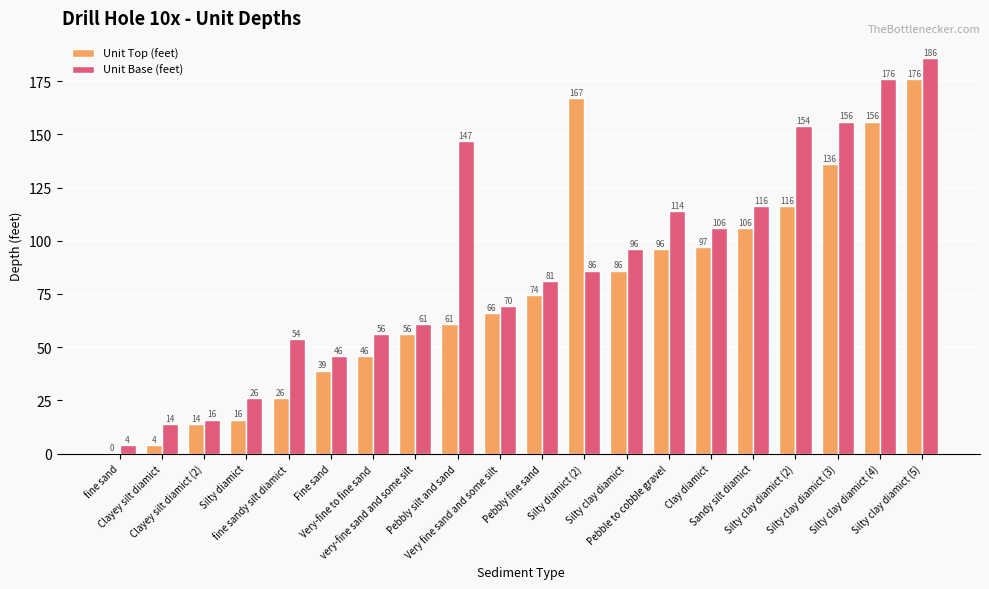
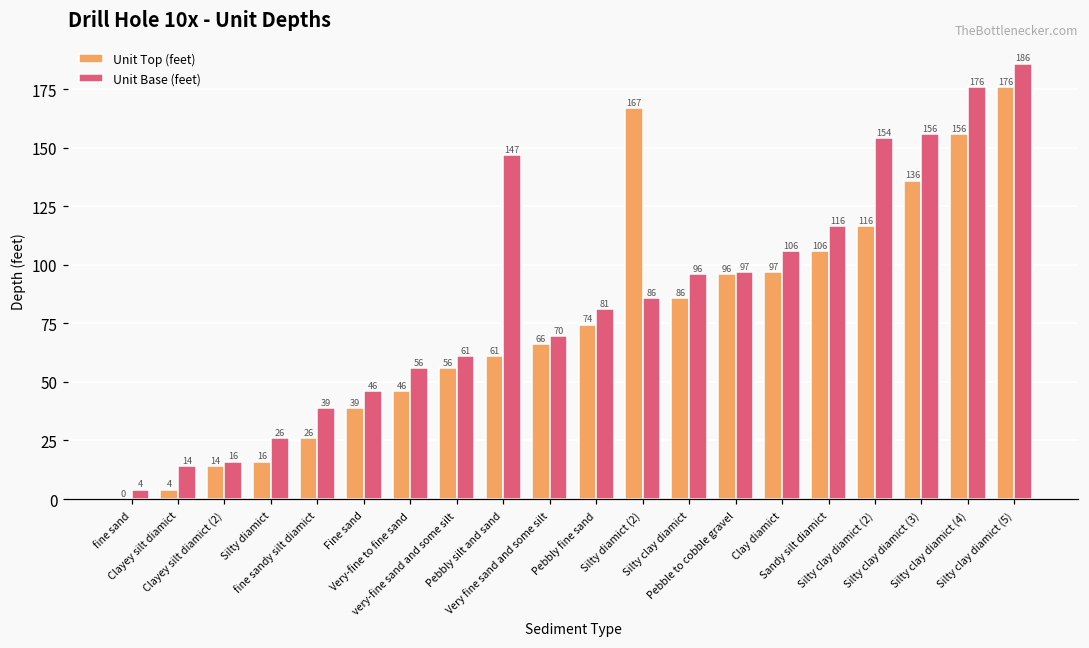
  {
    "Unit Top (feet)": {
      "fine sand": 0,
      "Clayey silt diamict": 4,
      "Clayey silt diamict (2)": 14,
      "Silty diamict": 16,
      "fine sandy silt diamict": 26,
      "Fine sand": 39,
      "Very-fine to fine sand": 46,
      "very-fine sand and some silt": 56,
      "Pebbly silt and sand": 61,
      "Very fine sand and some silt": 66,
      "Pebbly fine sand": 74,
      "Silty diamict (2)": 167,
      "Silty clay diamict": 86,
      "Pebble to cobble gravel": 96,
      "Clay diamict": 97,
      "Sandy silt diamict": 106,
      "Silty clay diamict (2)": 116,
      "Silty clay diamict (3)": 136,
      "Silty clay diamict (4)": 156,
      "Silty clay diamict (5)": 176
    },
    "Unit Base (feet)": {
      "fine sand": 4,
      "Clayey silt diamict": 14,
      "Clayey silt diamict (2)": 16,
      "Silty diamict": 26,
-     "fine sandy silt diamict": 54,
+     "fine sandy silt diamict": 39,
      "Fine sand": 46,
      "Very-fine to fine sand": 56,
      "very-fine sand and some silt": 61,
      "Pebbly silt and sand": 147,
      "Very fine sand and some silt": 70,
      "Pebbly fine sand": 81,
      "Silty diamict (2)": 86,
      "Silty clay diamict": 96,
-     "Pebble to cobble gravel": 114,
+     "Pebble to cobble gravel": 97,
      "Clay diamict": 106,
      "Sandy silt diamict": 116,
      "Silty clay diamict (2)": 154,
      "Silty clay diamict (3)": 156,
      "Silty clay diamict (4)": 176,
      "Silty clay diamict (5)": 186
    }
  }
